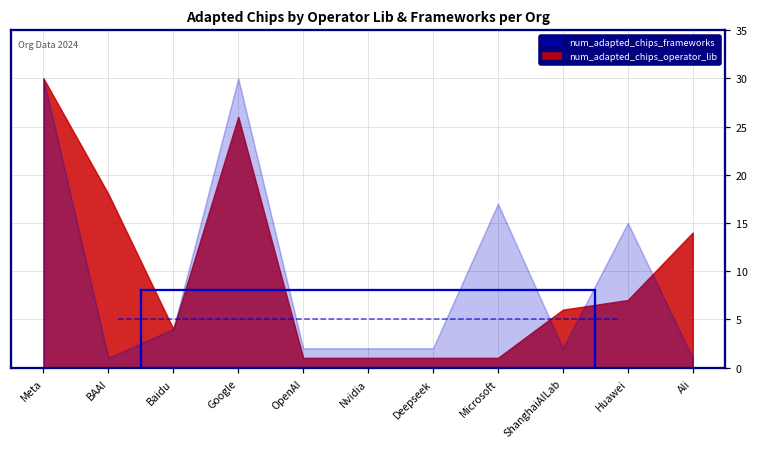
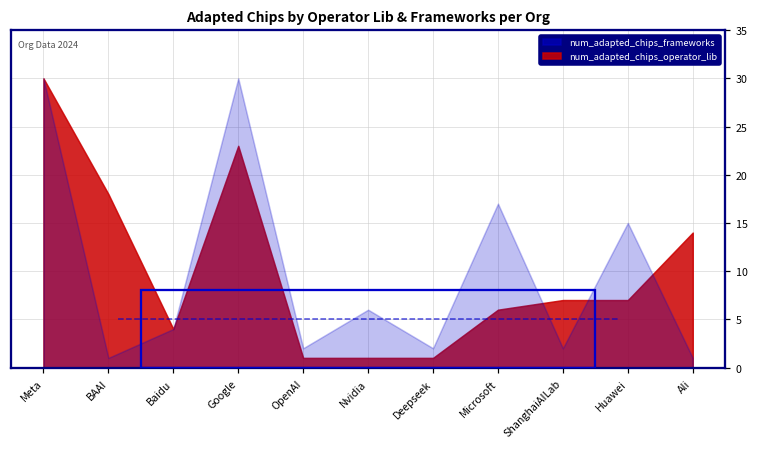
  {
    "num_adapted_chips_operator_lib": {
      "BAAI": 18,
-     "Google": 26,
+     "Google": 23,
      "OpenAI": 1,
      "Nvidia": 1,
      "Deepseek": 1,
-     "Microsoft": 1,
-     "ShanghaiAILab": 6,
+     "Microsoft": 6,
+     "ShanghaiAILab": 7,
      "Huawei": 7,
      "Ali": 14
    },
    "num_adapted_chips_frameworks": {
      "BAAI": 1,
      "Google": 30,
      "OpenAI": 2,
-     "Nvidia": 2,
+     "Nvidia": 6,
      "Deepseek": 2,
      "Microsoft": 17,
      "ShanghaiAILab": 2,
      "Huawei": 15,
      "Ali": 1
    }
  }
